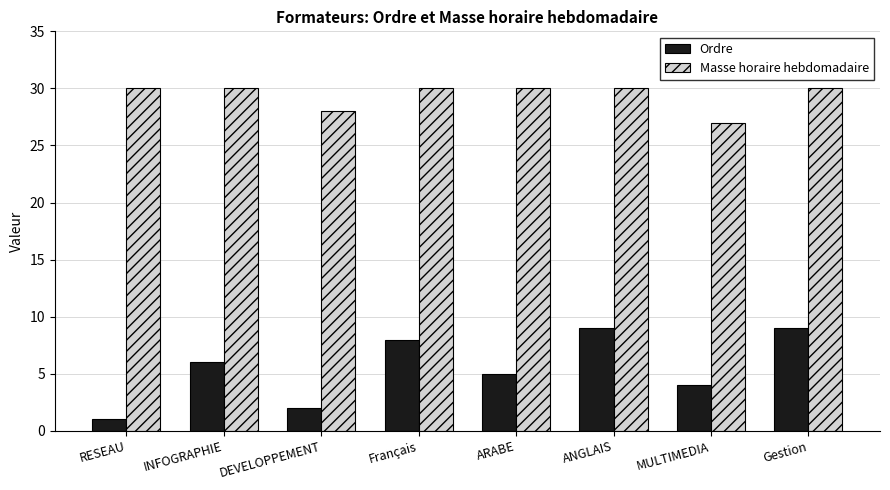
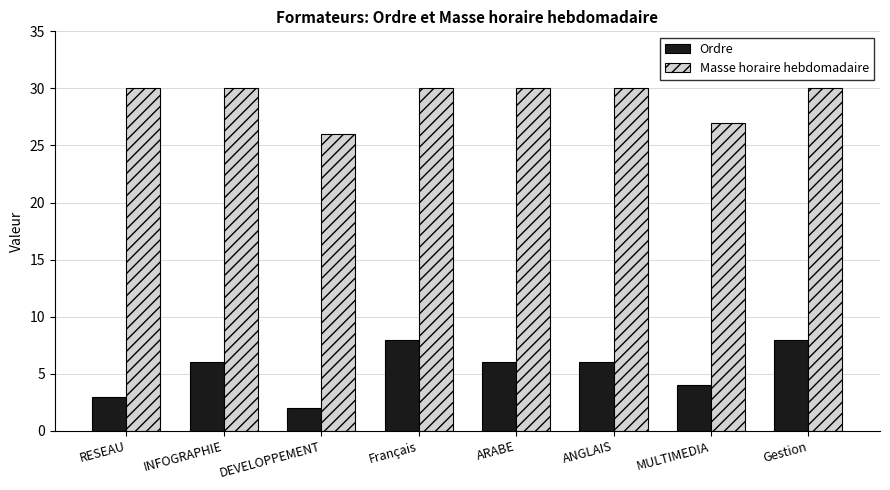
  {
    "Ordre": {
-     "RESEAU": 1,
+     "RESEAU": 3,
      "INFOGRAPHIE": 6,
      "DEVELOPPEMENT": 2,
      "Français": 8,
-     "ARABE": 5,
-     "ANGLAIS": 9,
+     "ARABE": 6,
+     "ANGLAIS": 6,
      "MULTIMEDIA": 4,
-     "Gestion": 9
+     "Gestion": 8
    },
    "Masse horaire hebdomadaire": {
      "RESEAU": 30,
      "INFOGRAPHIE": 30,
-     "DEVELOPPEMENT": 28,
+     "DEVELOPPEMENT": 26,
      "Français": 30,
      "ARABE": 30,
      "ANGLAIS": 30,
      "MULTIMEDIA": 27,
      "Gestion": 30
    }
  }
